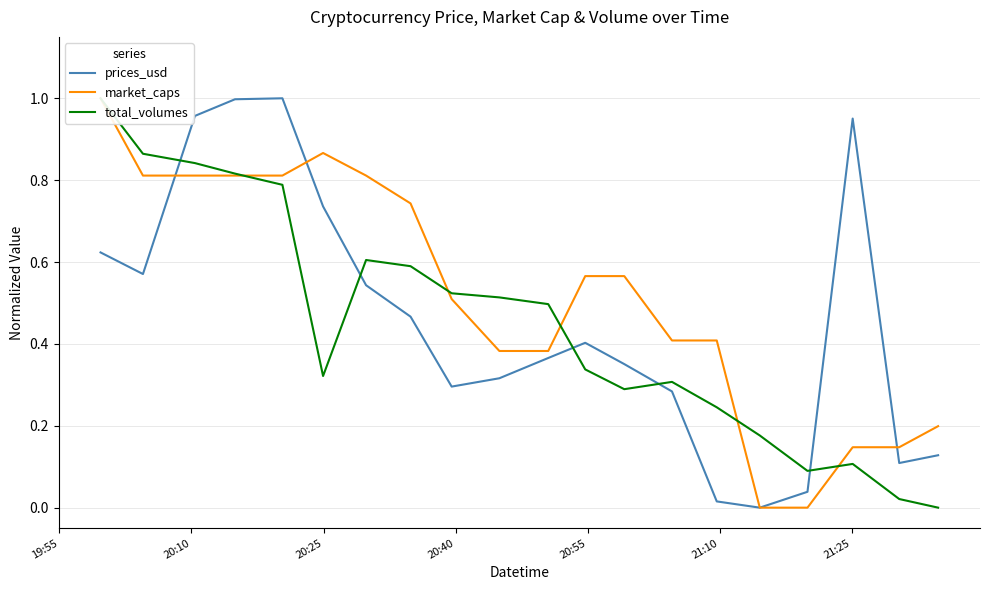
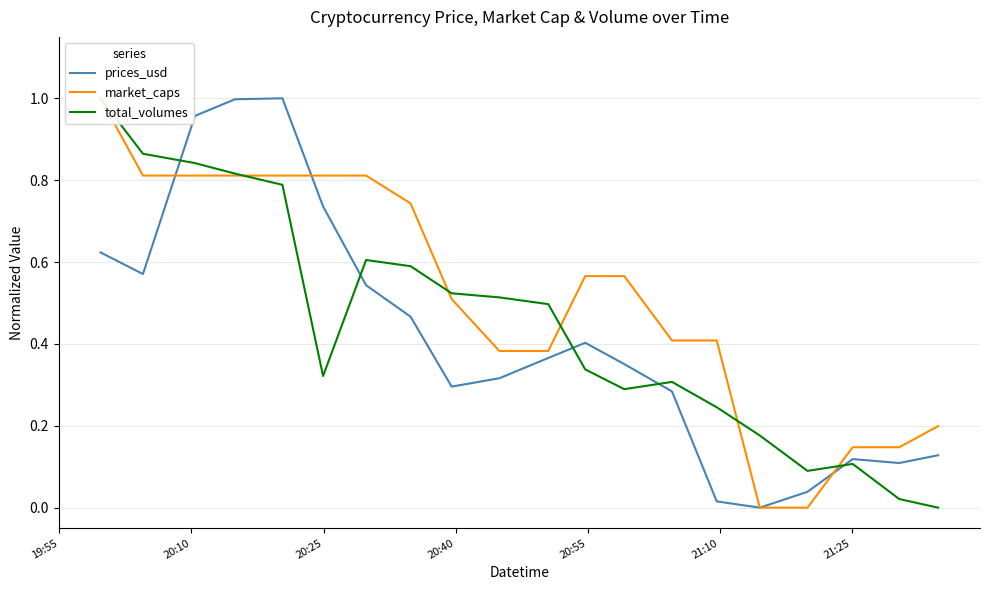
  {
    "prices_usd": {
      "20:25": 0.74,
-     "21:25": 0.95
+     "21:25": 0.12
    },
    "market_caps": {
-     "20:25": 0.87,
+     "20:25": 0.81,
      "21:25": 0.15
    },
    "total_volumes": {
      "20:25": 0.32,
      "21:25": 0.11
    }
  }
